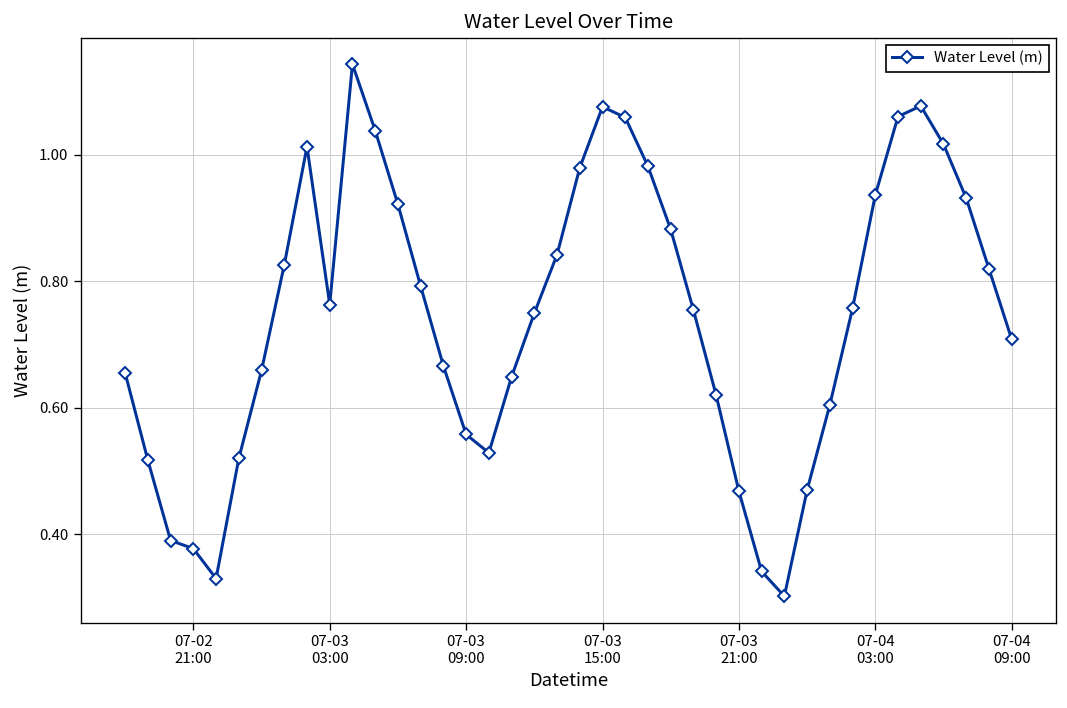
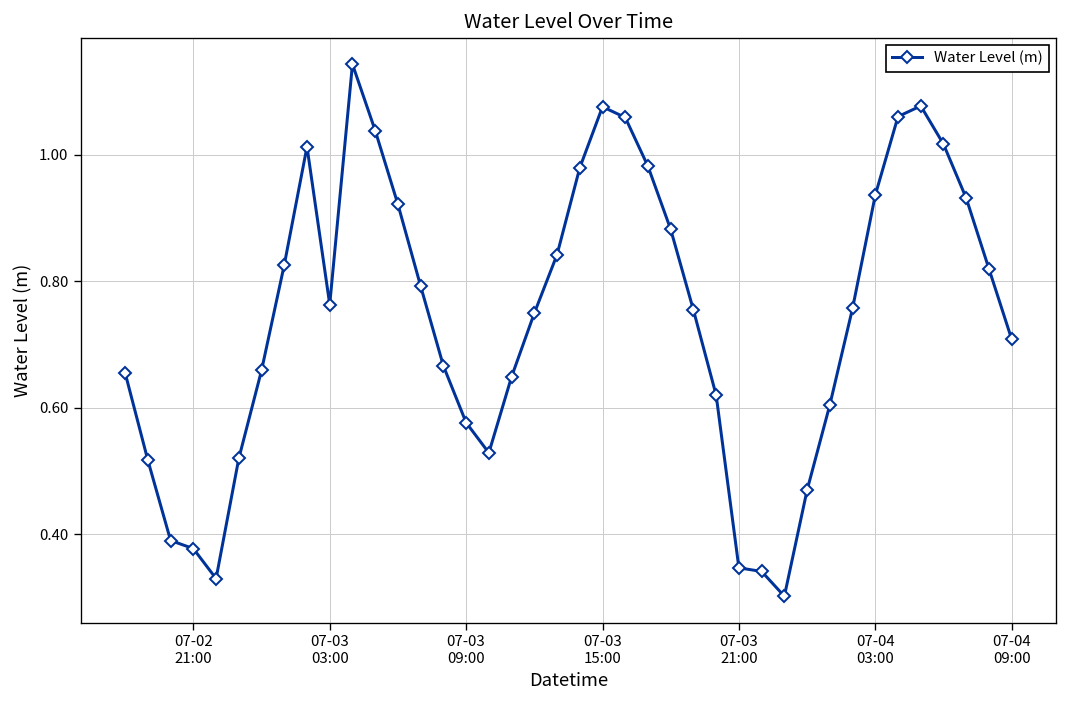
  {
    "07-02 21:00": 0.38,
    "07-03 03:00": 0.76,
-   "07-03 09:00": 0.56,
+   "07-03 09:00": 0.58,
    "07-03 15:00": 1.08,
-   "07-03 21:00": 0.47,
+   "07-03 21:00": 0.35,
    "07-04 03:00": 0.94,
    "07-04 09:00": 0.71
  }
